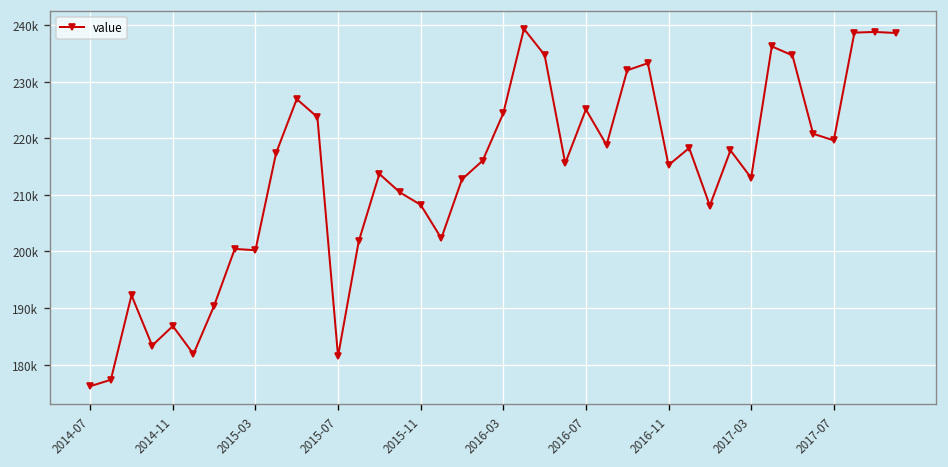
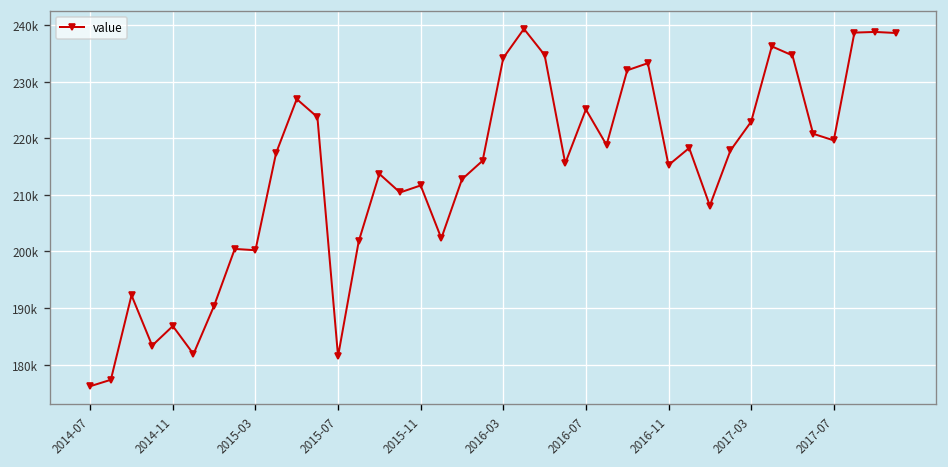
  {
    "2014-07": 176000,
    "2014-11": 187000,
    "2015-03": 200000,
    "2015-07": 181000,
-   "2015-11": 208000,
-   "2016-03": 224000,
+   "2015-11": 212000,
+   "2016-03": 234000,
    "2016-07": 225000,
    "2016-11": 215000,
-   "2017-03": 213000,
+   "2017-03": 223000,
    "2017-07": 220000
  }
